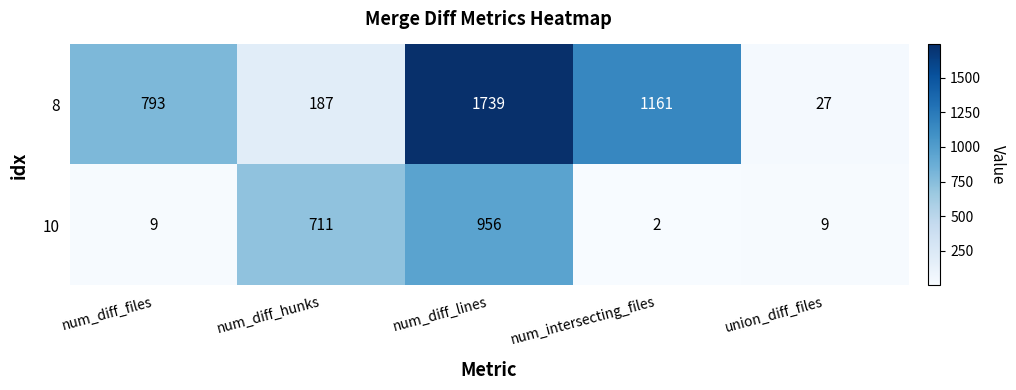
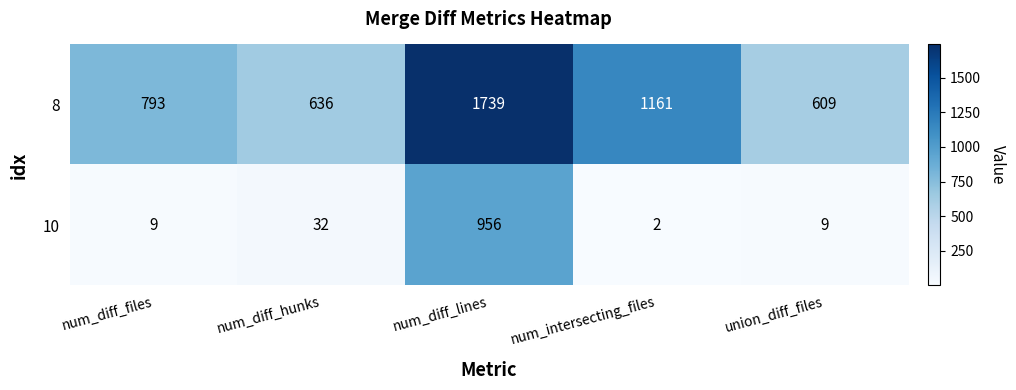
  {
    "8": {
      "num_diff_files": 793,
-     "num_diff_hunks": 187,
+     "num_diff_hunks": 636,
      "num_diff_lines": 1739,
      "num_intersecting_files": 1161,
-     "union_diff_files": 27
+     "union_diff_files": 609
    },
    "10": {
      "num_diff_files": 9,
-     "num_diff_hunks": 711,
+     "num_diff_hunks": 32,
      "num_diff_lines": 956,
      "num_intersecting_files": 2,
      "union_diff_files": 9
    }
  }
